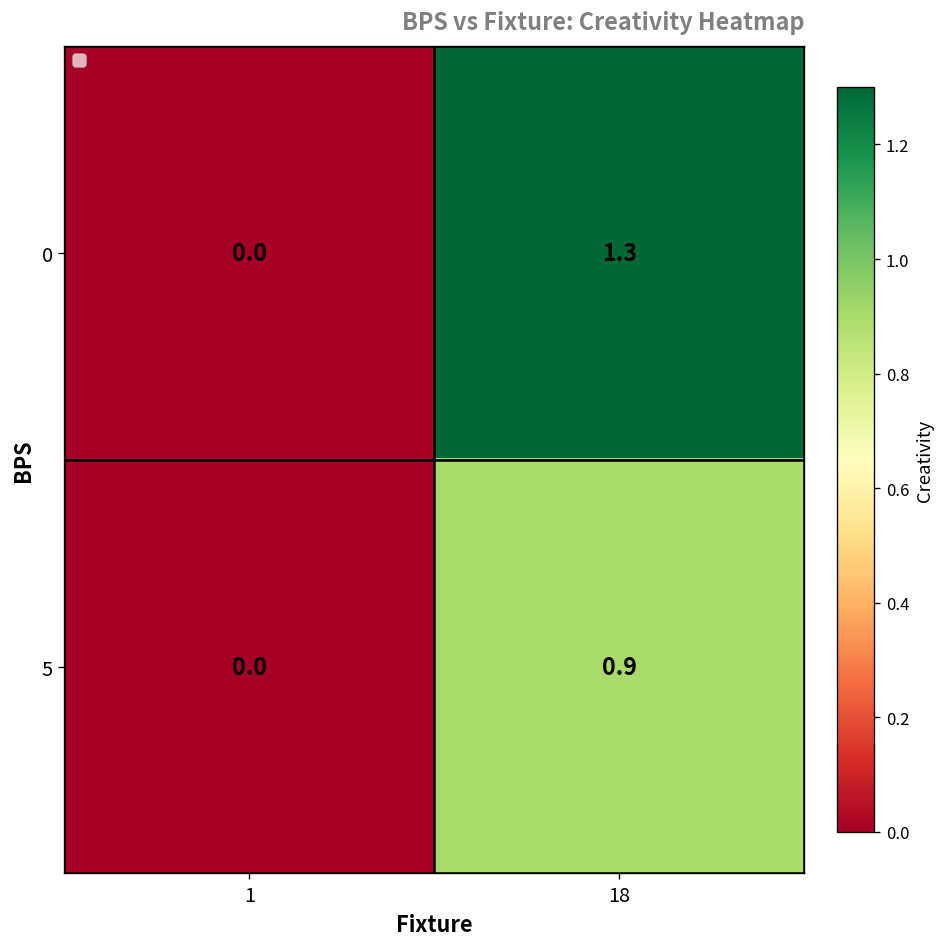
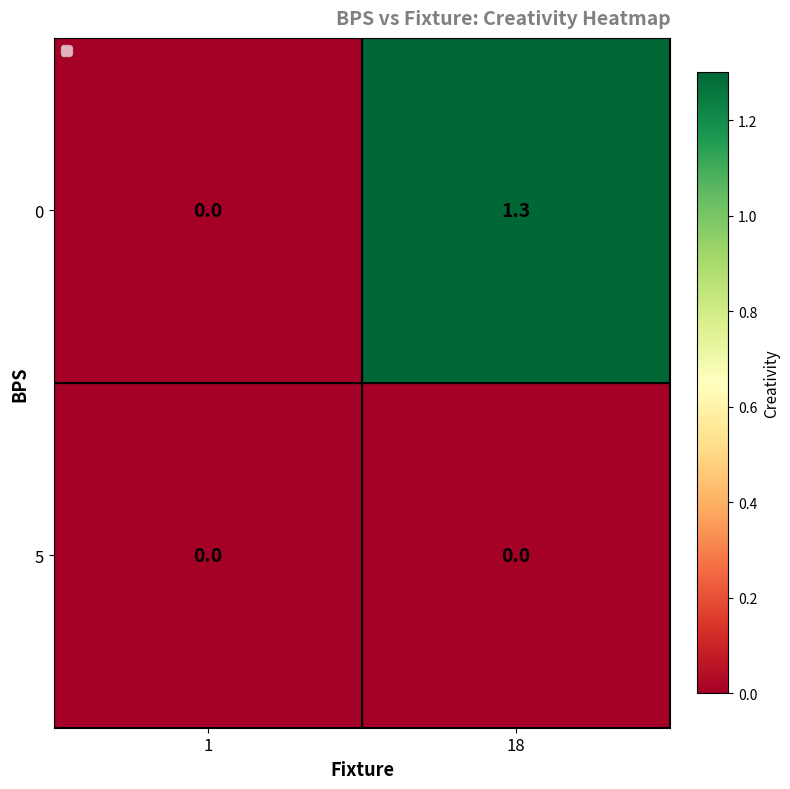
  {
    "0": {
      "1": 0.0,
      "18": 1.3
    },
    "5": {
      "1": 0.0,
-     "18": 0.9
+     "18": 0.0
    }
  }
